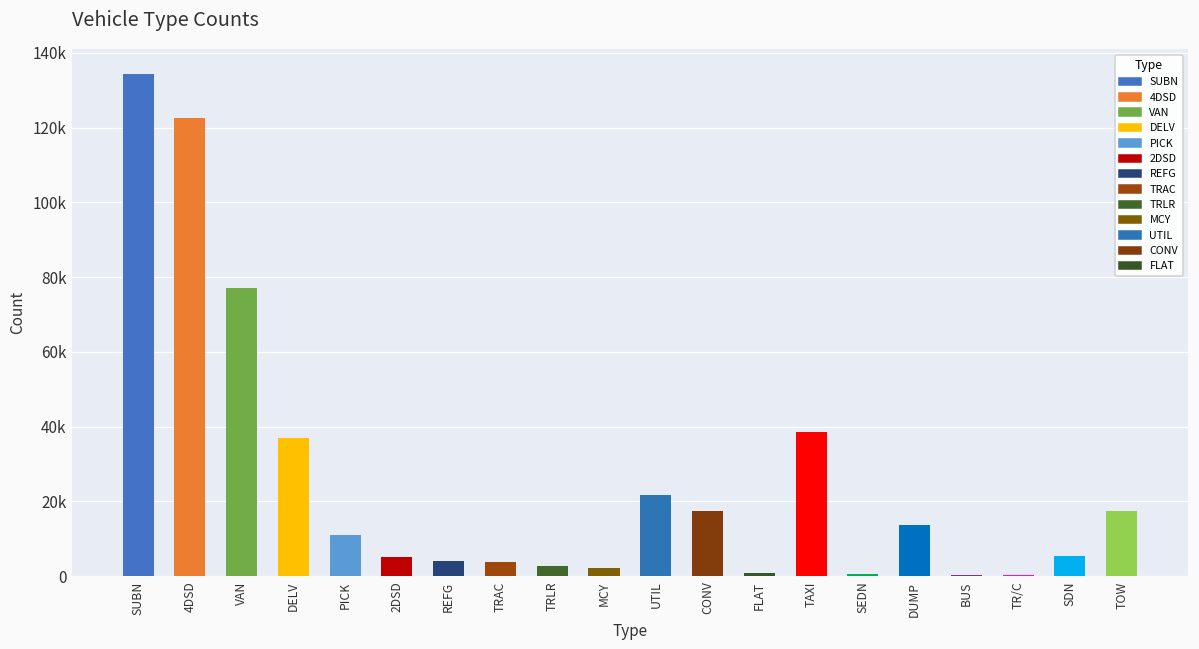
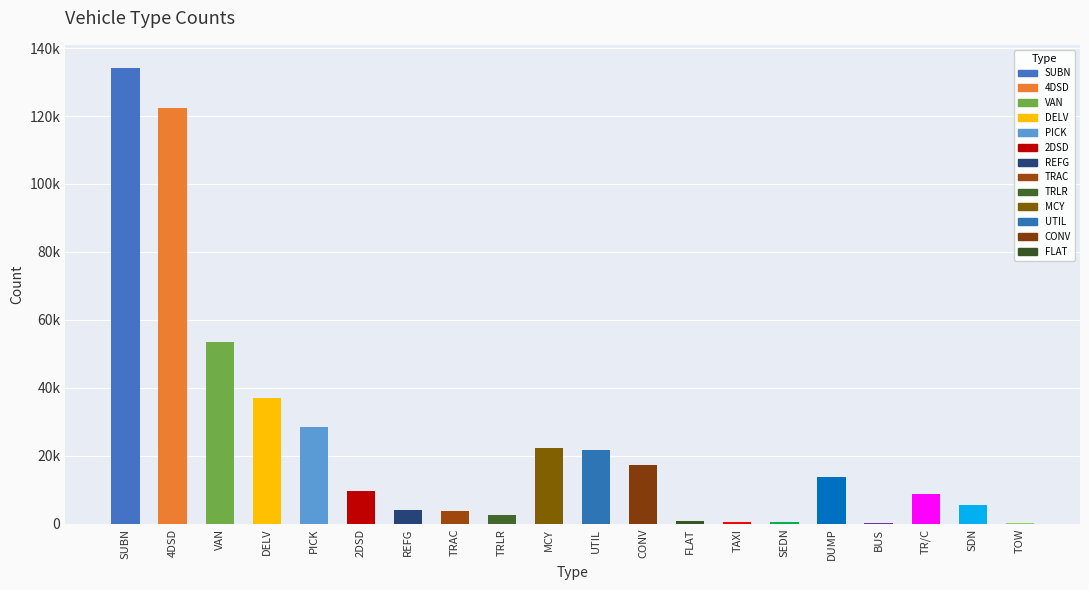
  {
    "SUBN": 134000,
    "4DSD": 123000,
-   "VAN": 77000,
+   "VAN": 54000,
    "DELV": 37000,
-   "PICK": 11000,
-   "2DSD": 5000,
+   "PICK": 28000,
+   "2DSD": 10000,
    "REFG": 4000,
    "TRAC": 4000,
    "TRLR": 3000,
-   "MCY": 2000,
+   "MCY": 22000,
    "UTIL": 22000,
    "CONV": 17000,
-   "TAXI": 39000,
+   "TAXI": 1000,
    "DUMP": 14000,
-   "TR/C": 0,
+   "TR/C": 9000,
    "SDN": 5000,
-   "TOW": 17000
+   "TOW": 0
  }
